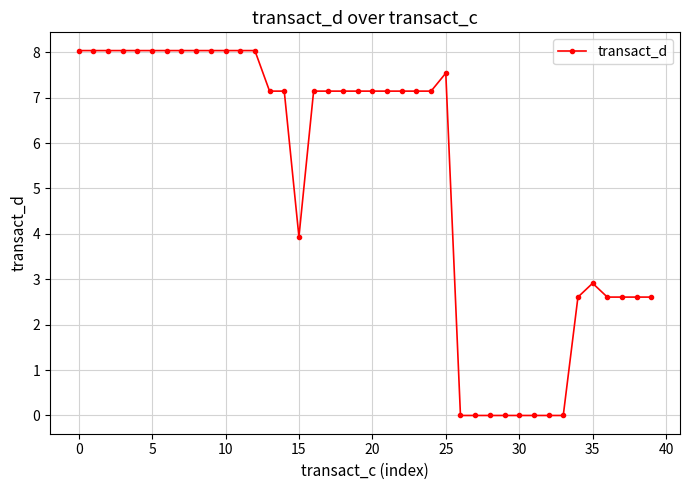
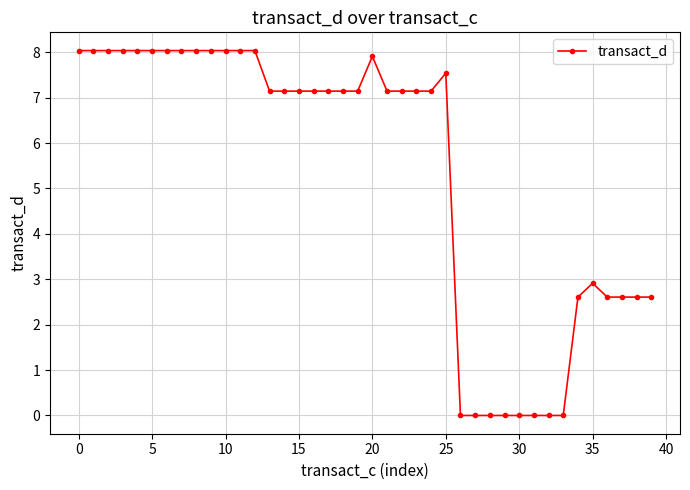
  {
    "0": 8.0,
    "5": 8.0,
    "10": 8.0,
-   "15": 3.9,
-   "20": 7.1,
+   "15": 7.1,
+   "20": 7.9,
    "25": 7.5,
    "30": 0.0,
    "35": 2.9
  }
